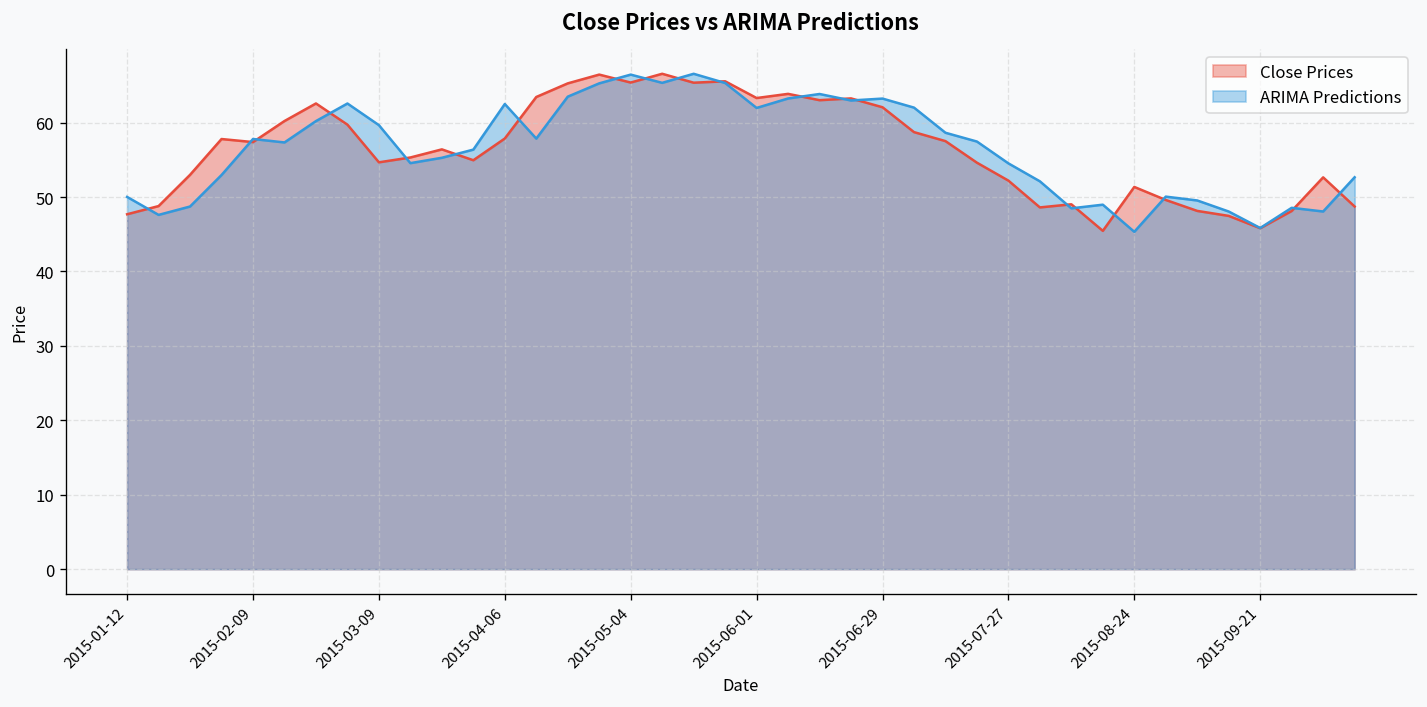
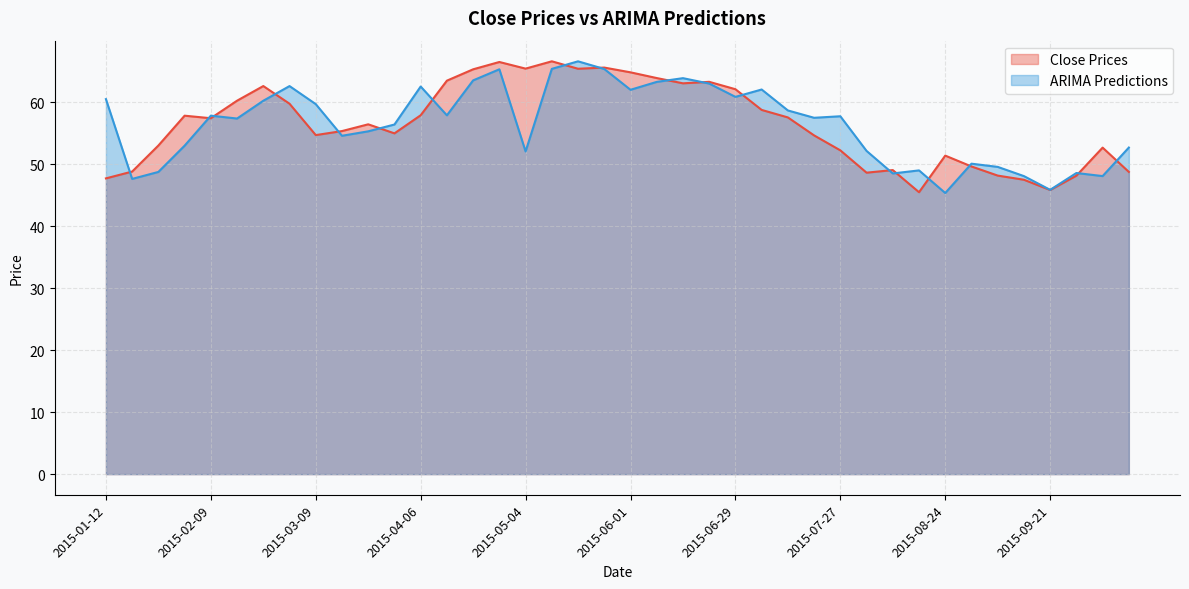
  {
    "Close Prices": {
      "2015-01-12": 48,
      "2015-03-09": 55,
      "2015-04-06": 58,
      "2015-05-04": 65,
-     "2015-06-01": 63,
+     "2015-06-01": 65,
      "2015-06-29": 62,
      "2015-07-27": 52,
      "2015-08-24": 51
    },
    "ARIMA Predictions": {
-     "2015-01-12": 50,
+     "2015-01-12": 60,
      "2015-03-09": 60,
      "2015-04-06": 63,
-     "2015-05-04": 66,
+     "2015-05-04": 52,
      "2015-06-01": 62,
-     "2015-06-29": 63,
-     "2015-07-27": 55,
+     "2015-06-29": 61,
+     "2015-07-27": 58,
      "2015-08-24": 45
    }
  }
